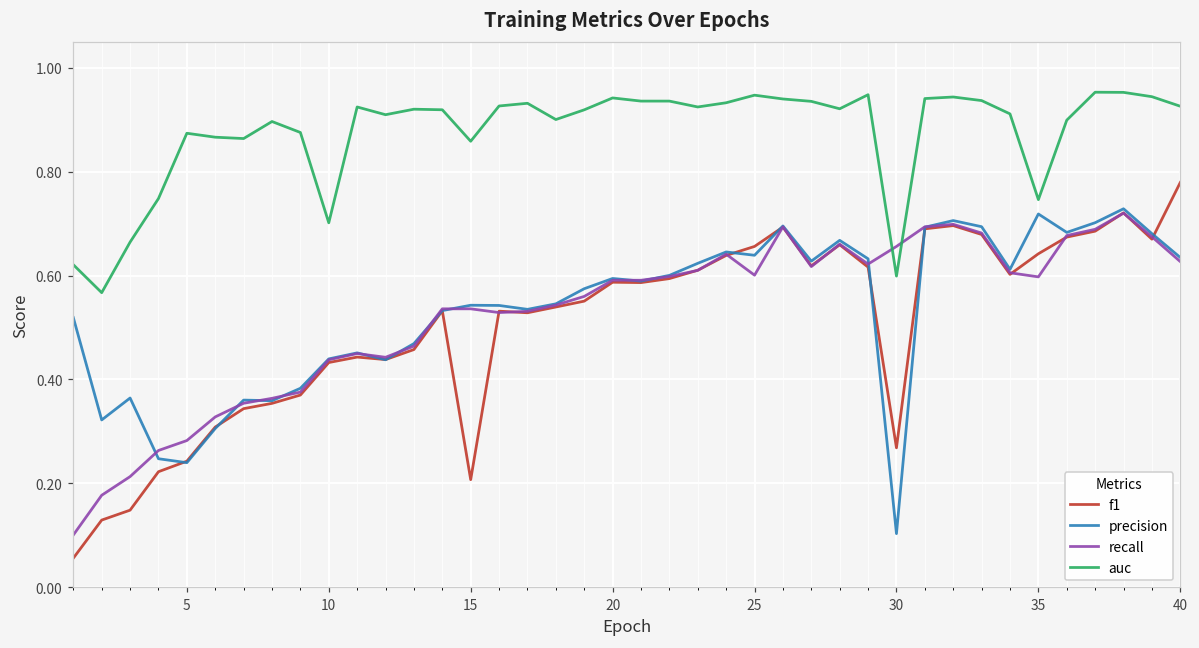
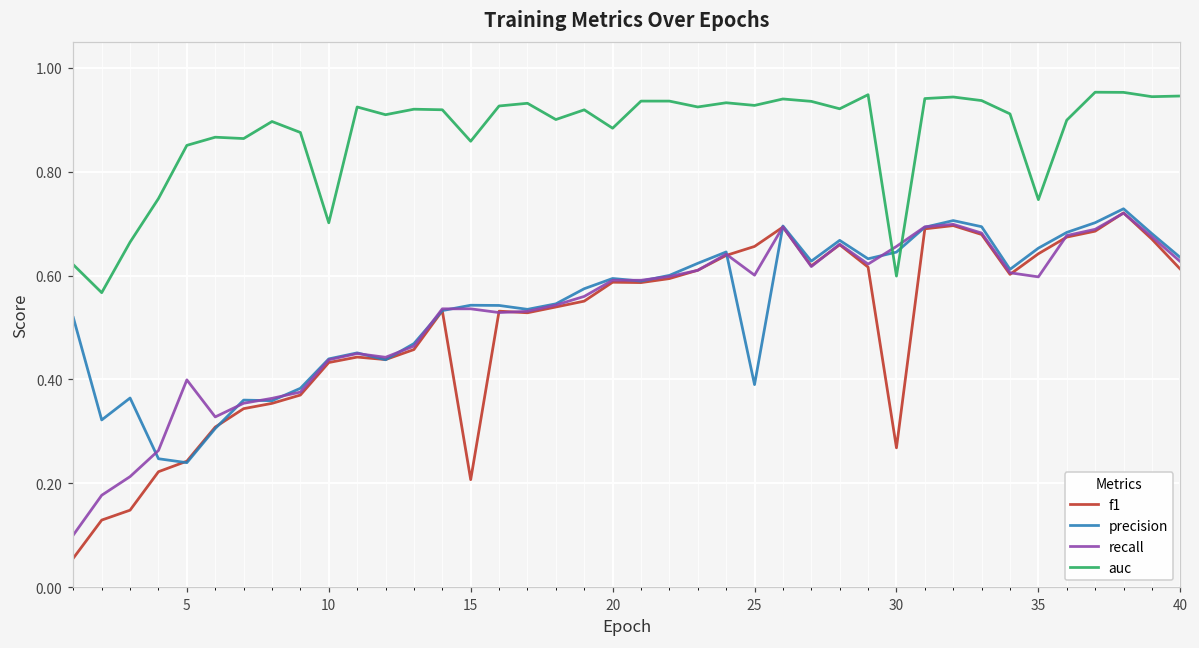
  {
    "f1": {
      "15": 0.21,
      "25": 0.66,
      "30": 0.27,
      "35": 0.64,
-     "40": 0.78
+     "40": 0.61
    },
    "precision": {
      "15": 0.54,
-     "25": 0.64,
-     "30": 0.10,
-     "35": 0.72,
+     "25": 0.39,
+     "30": 0.65,
+     "35": 0.65,
      "40": 0.63
    },
    "recall": {
-     "5": 0.28,
+     "5": 0.40,
      "15": 0.54,
      "25": 0.60,
      "30": 0.66,
      "35": 0.60,
      "40": 0.63
    },
    "auc": {
-     "5": 0.87,
+     "5": 0.85,
      "10": 0.70,
      "15": 0.86,
-     "20": 0.94,
-     "25": 0.95,
+     "20": 0.88,
+     "25": 0.93,
      "30": 0.60,
      "35": 0.75,
-     "40": 0.93
+     "40": 0.95
    }
  }
